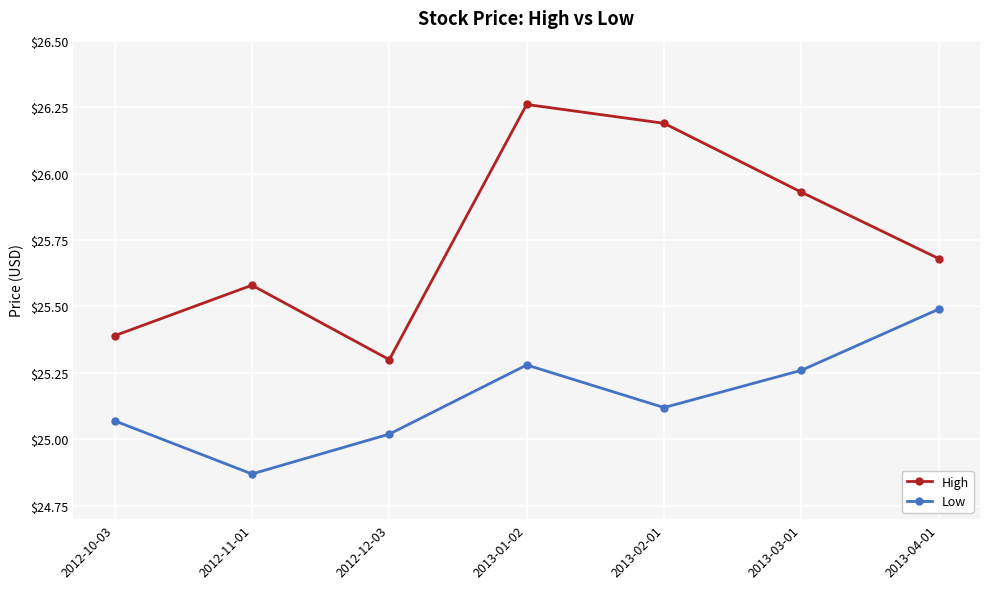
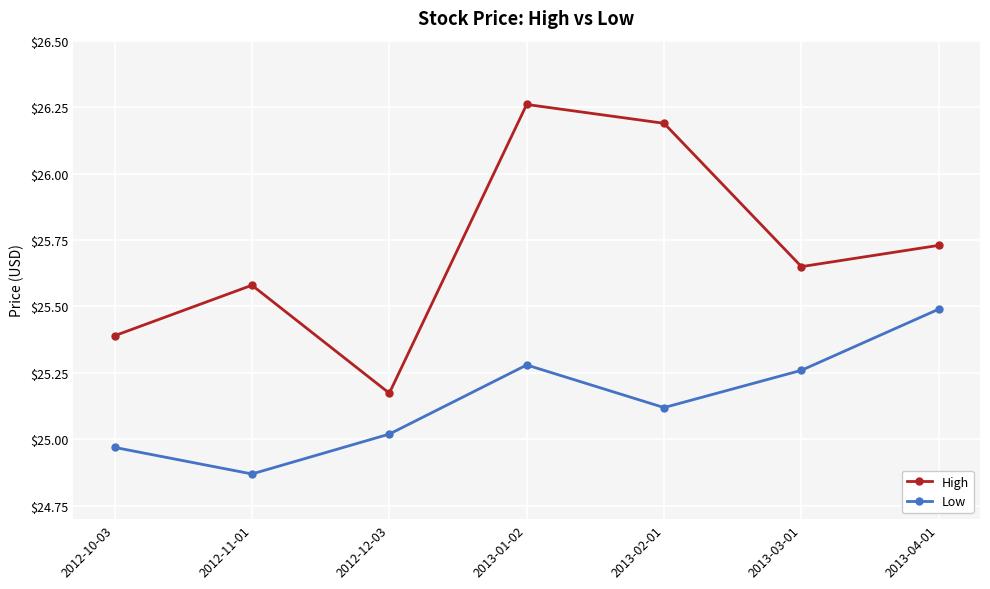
  {
    "High": {
      "2012-10-03": "$25.39",
      "2012-11-01": "$25.58",
-     "2012-12-03": "$25.30",
+     "2012-12-03": "$25.17",
      "2013-01-02": "$26.26",
      "2013-02-01": "$26.19",
-     "2013-03-01": "$25.93",
-     "2013-04-01": "$25.68"
+     "2013-03-01": "$25.65",
+     "2013-04-01": "$25.73"
    },
    "Low": {
-     "2012-10-03": "$25.07",
+     "2012-10-03": "$24.97",
      "2012-11-01": "$24.87",
      "2012-12-03": "$25.02",
      "2013-01-02": "$25.28",
      "2013-02-01": "$25.12",
      "2013-03-01": "$25.26",
      "2013-04-01": "$25.49"
    }
  }
